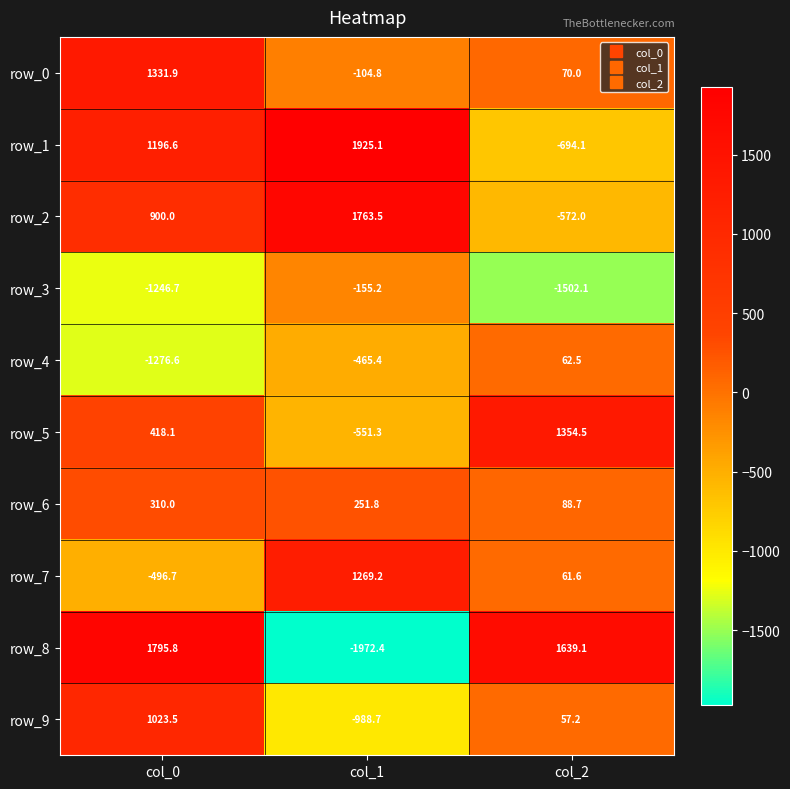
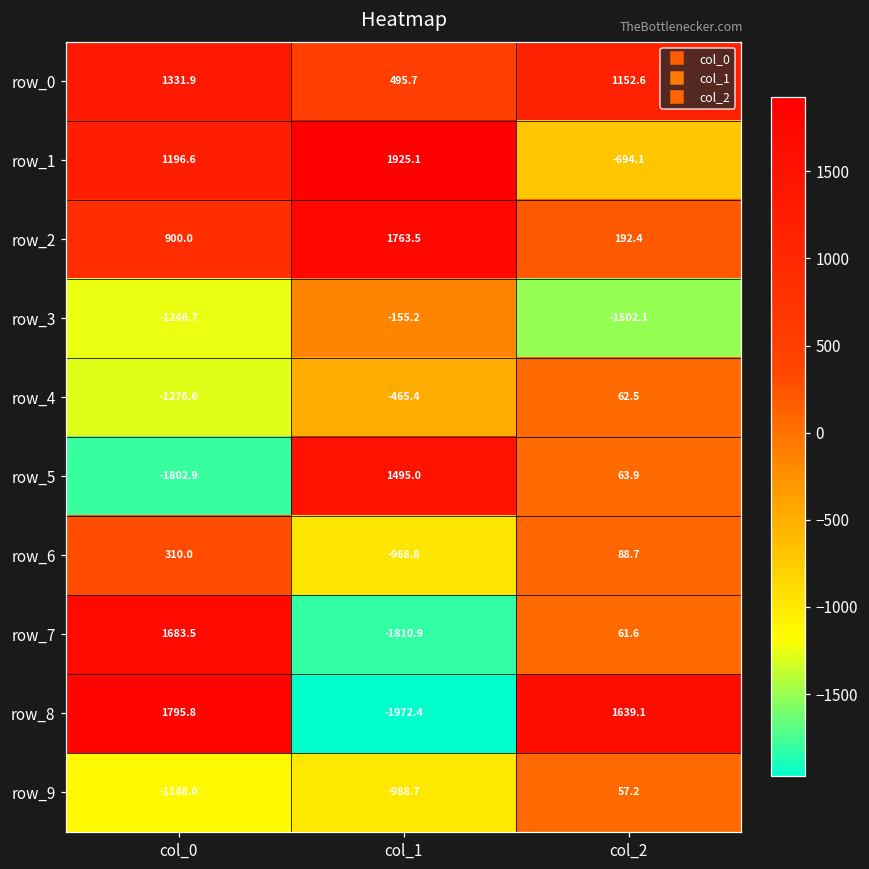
  {
    "row_0": {
      "col_0": 1331.9,
-     "col_1": -104.8,
-     "col_2": 70.0
+     "col_1": 495.7,
+     "col_2": 1152.6
    },
    "row_1": {
      "col_0": 1196.6,
      "col_1": 1925.1,
      "col_2": -694.1
    },
    "row_2": {
      "col_0": 900.0,
      "col_1": 1763.5,
-     "col_2": -572.0
+     "col_2": 192.4
    },
    "row_3": {
      "col_0": -1246.7,
      "col_1": -155.2,
      "col_2": -1502.1
    },
    "row_4": {
      "col_0": -1276.6,
      "col_1": -465.4,
      "col_2": 62.5
    },
    "row_5": {
-     "col_0": 418.1,
-     "col_1": -551.3,
-     "col_2": 1354.5
+     "col_0": -1802.9,
+     "col_1": 1495.0,
+     "col_2": 63.9
    },
    "row_6": {
      "col_0": 310.0,
-     "col_1": 251.8,
+     "col_1": -968.8,
      "col_2": 88.7
    },
    "row_7": {
-     "col_0": -496.7,
-     "col_1": 1269.2,
+     "col_0": 1683.5,
+     "col_1": -1810.9,
      "col_2": 61.6
    },
    "row_8": {
      "col_0": 1795.8,
      "col_1": -1972.4,
      "col_2": 1639.1
    },
    "row_9": {
-     "col_0": 1023.5,
+     "col_0": -1148.0,
      "col_1": -988.7,
      "col_2": 57.2
    }
  }
